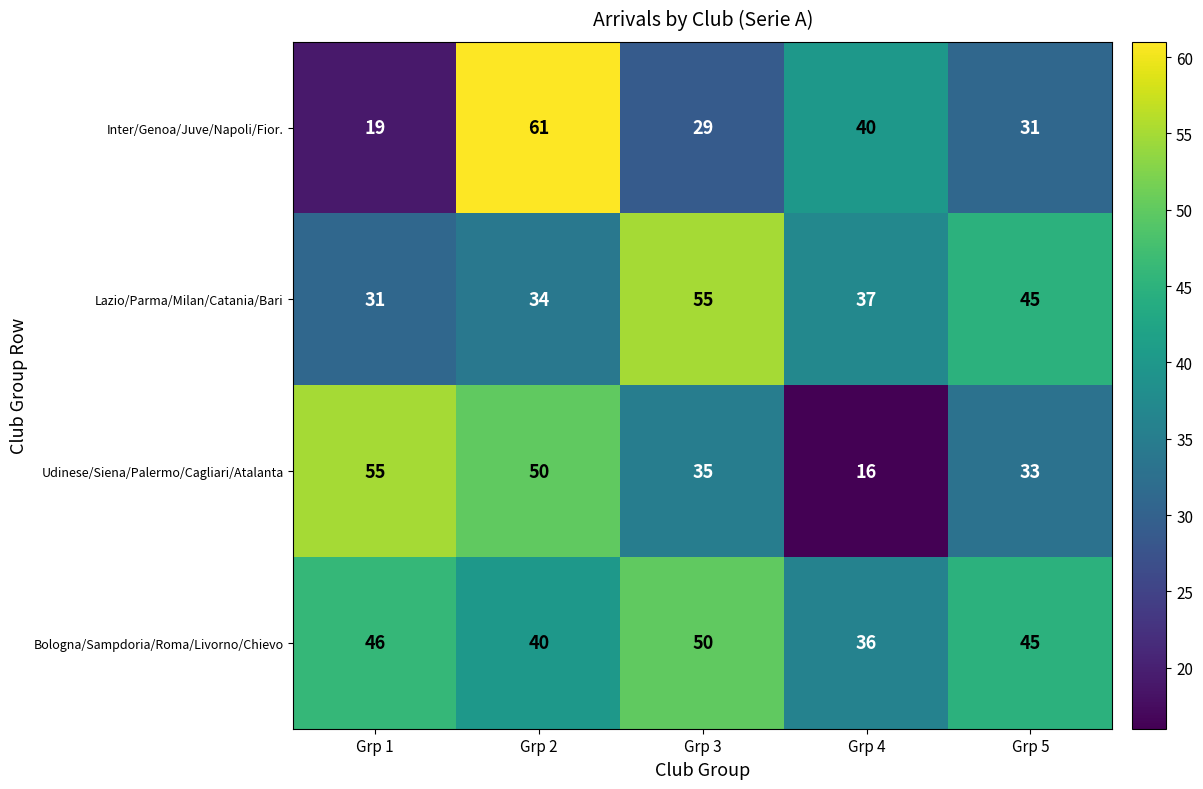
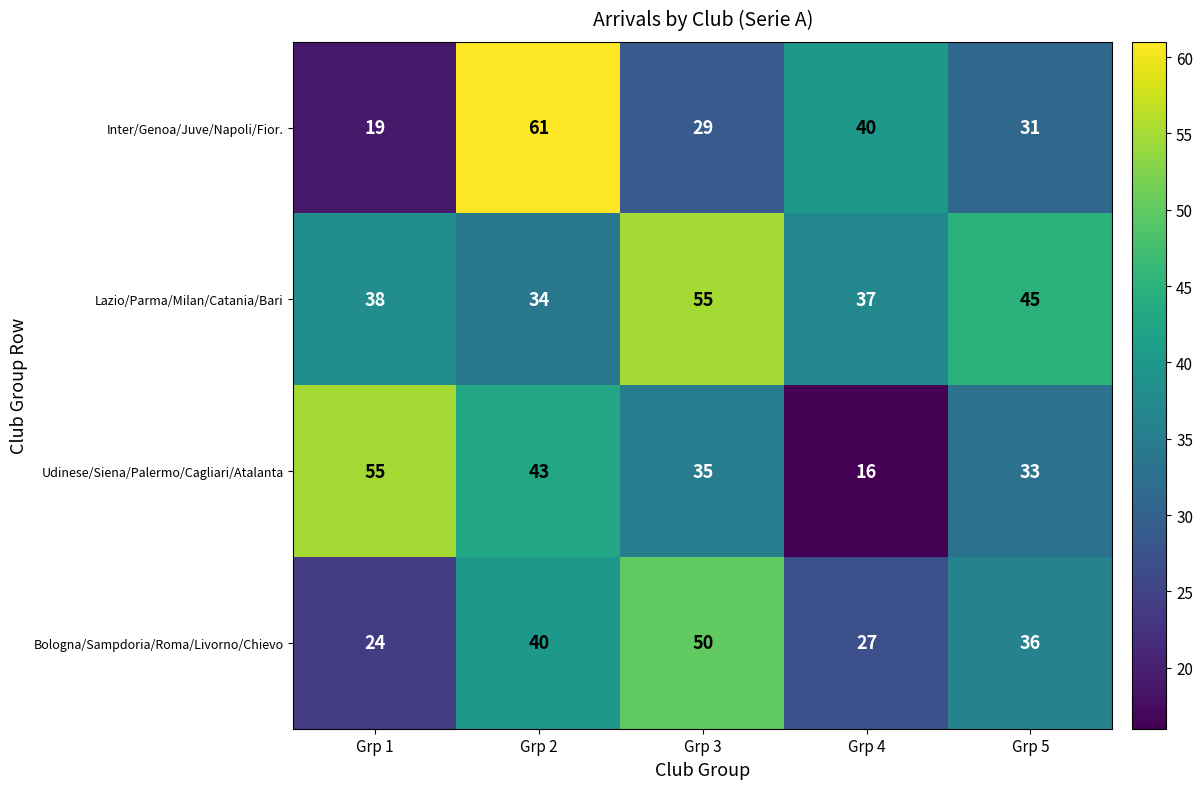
  {
    "Lazio/Parma/Milan/Catania/Bari": {
-     "Grp 1": 31
+     "Grp 1": 38
    },
    "Udinese/Siena/Palermo/Cagliari/Atalanta": {
-     "Grp 2": 50
+     "Grp 2": 43
    },
    "Bologna/Sampdoria/Roma/Livorno/Chievo": {
-     "Grp 1": 46,
-     "Grp 4": 36,
-     "Grp 5": 45
+     "Grp 1": 24,
+     "Grp 4": 27,
+     "Grp 5": 36
    }
  }
